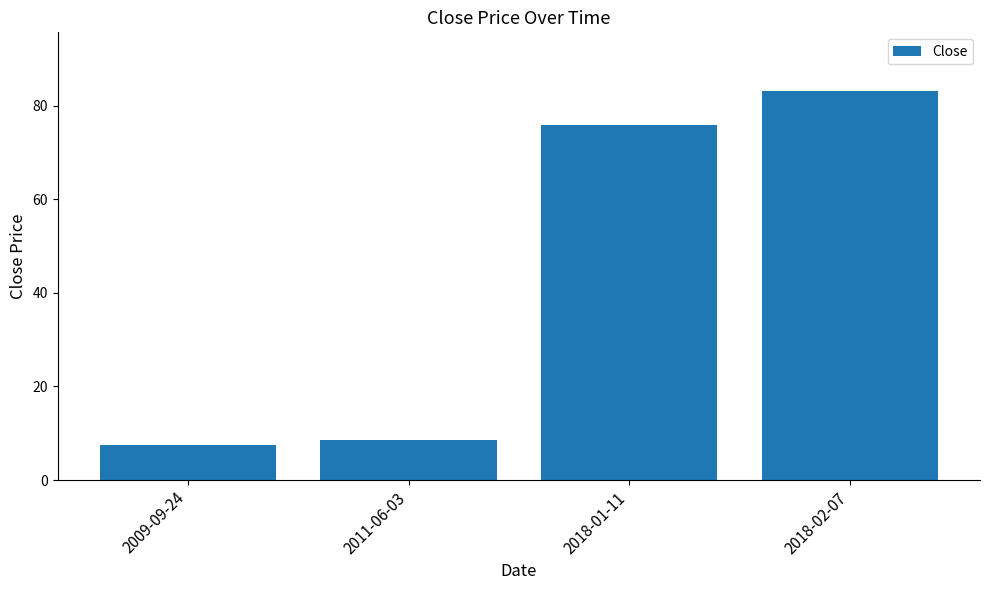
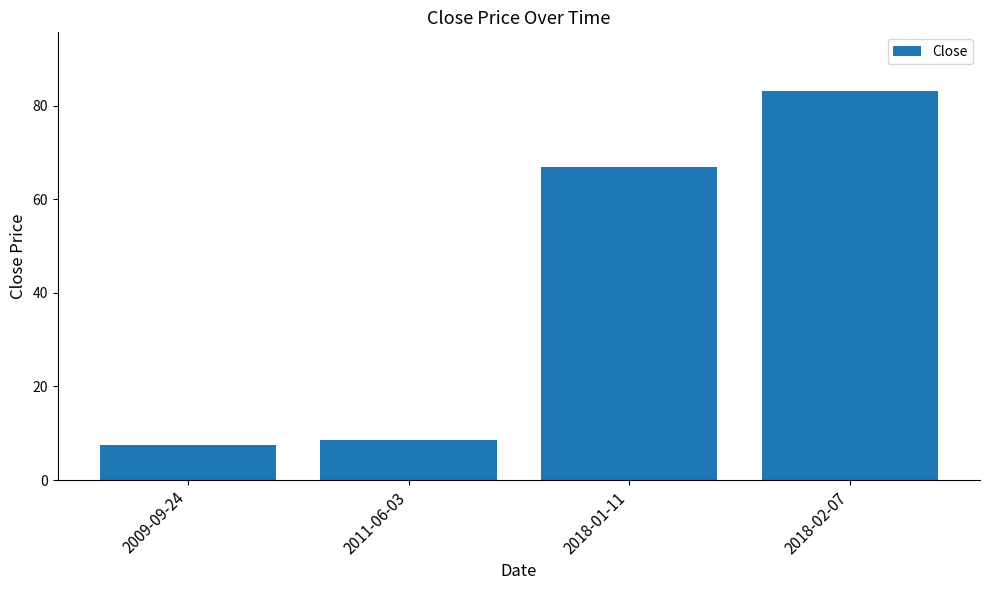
  {
    "2009-09-24": 8,
    "2011-06-03": 9,
-   "2018-01-11": 76,
+   "2018-01-11": 67,
    "2018-02-07": 83
  }
